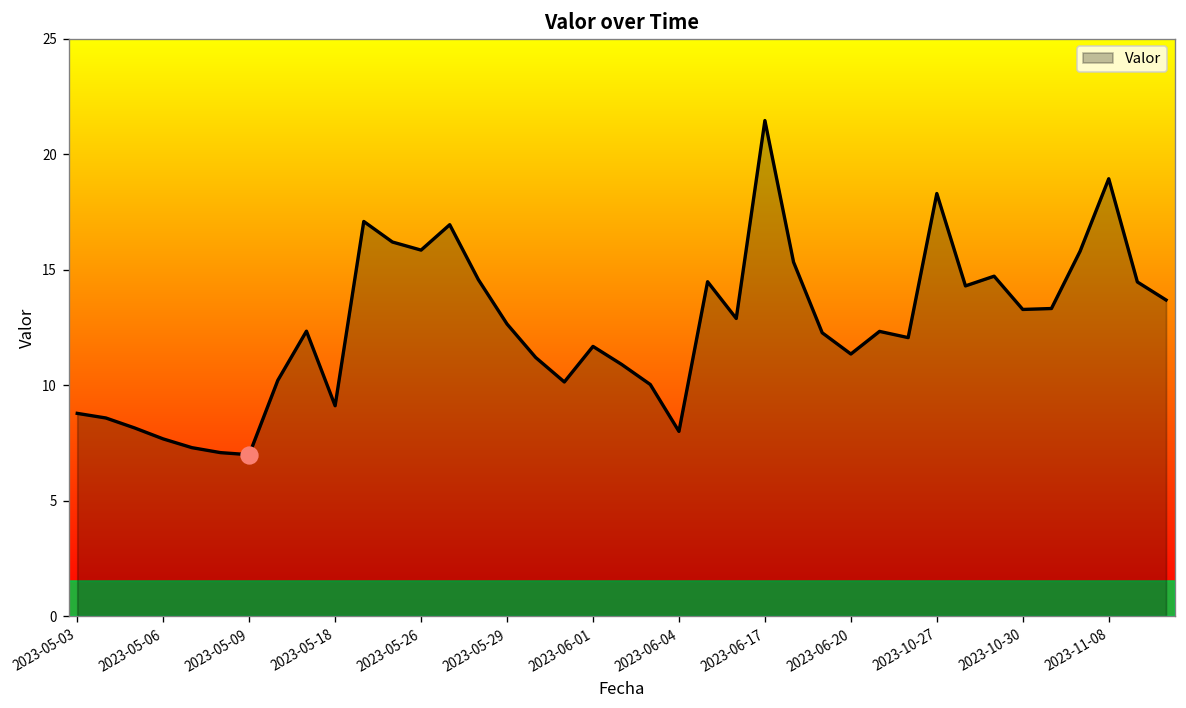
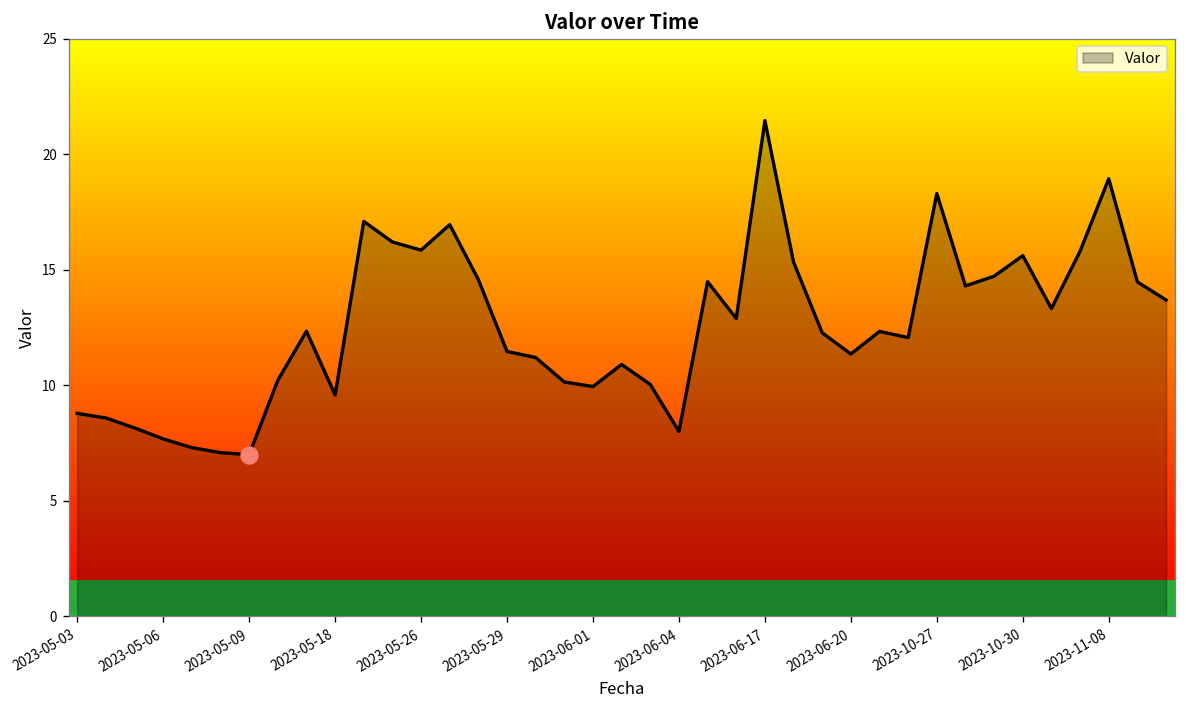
  {
    "Valor": {
      "2023-05-03": 8.8,
      "2023-05-06": 7.7,
-     "2023-05-18": 9.1,
+     "2023-05-18": 9.6,
      "2023-05-26": 15.9,
-     "2023-05-29": 12.7,
-     "2023-06-01": 11.7,
+     "2023-05-29": 11.5,
+     "2023-06-01": 9.9,
      "2023-06-04": 8.0,
      "2023-06-17": 21.5,
      "2023-06-20": 11.4,
      "2023-10-27": 18.3,
-     "2023-10-30": 13.3,
+     "2023-10-30": 15.6,
      "2023-11-08": 18.9
    }
  }
